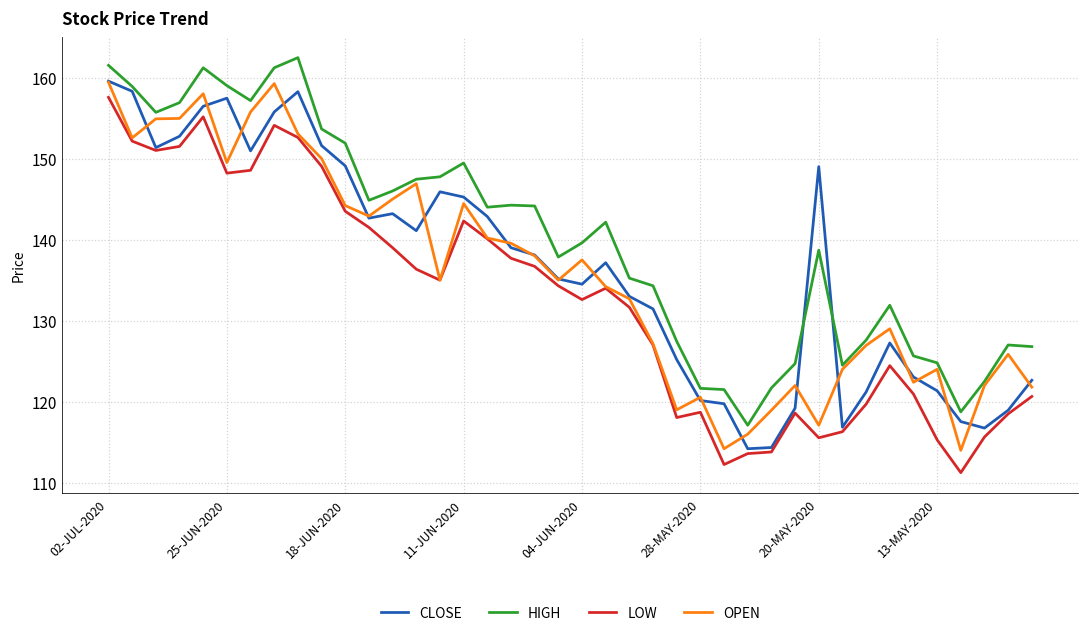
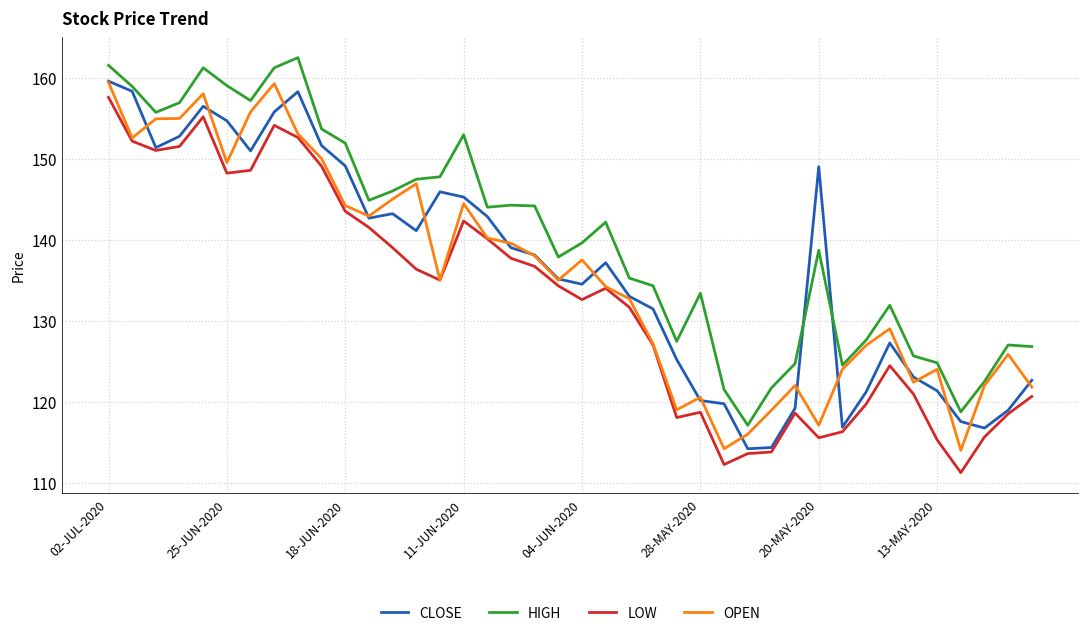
  {
    "CLOSE": {
-     "25-JUN-2020": 157,
+     "25-JUN-2020": 155,
      "18-JUN-2020": 149,
      "11-JUN-2020": 145,
      "04-JUN-2020": 135,
      "28-MAY-2020": 120,
      "20-MAY-2020": 149,
      "13-MAY-2020": 121
    },
    "HIGH": {
      "02-JUL-2020": 162,
      "25-JUN-2020": 159,
      "18-JUN-2020": 152,
-     "11-JUN-2020": 149,
+     "11-JUN-2020": 153,
      "04-JUN-2020": 140,
-     "28-MAY-2020": 122,
+     "28-MAY-2020": 133,
      "20-MAY-2020": 139,
      "13-MAY-2020": 125
    },
    "LOW": {
      "02-JUL-2020": 158,
      "25-JUN-2020": 148,
      "18-JUN-2020": 144,
      "11-JUN-2020": 142,
      "04-JUN-2020": 133,
      "28-MAY-2020": 119,
      "20-MAY-2020": 116,
      "13-MAY-2020": 115
    },
    "OPEN": {
      "25-JUN-2020": 150,
      "18-JUN-2020": 144,
      "11-JUN-2020": 144,
      "04-JUN-2020": 138,
      "28-MAY-2020": 121,
      "20-MAY-2020": 117,
      "13-MAY-2020": 124
    }
  }
